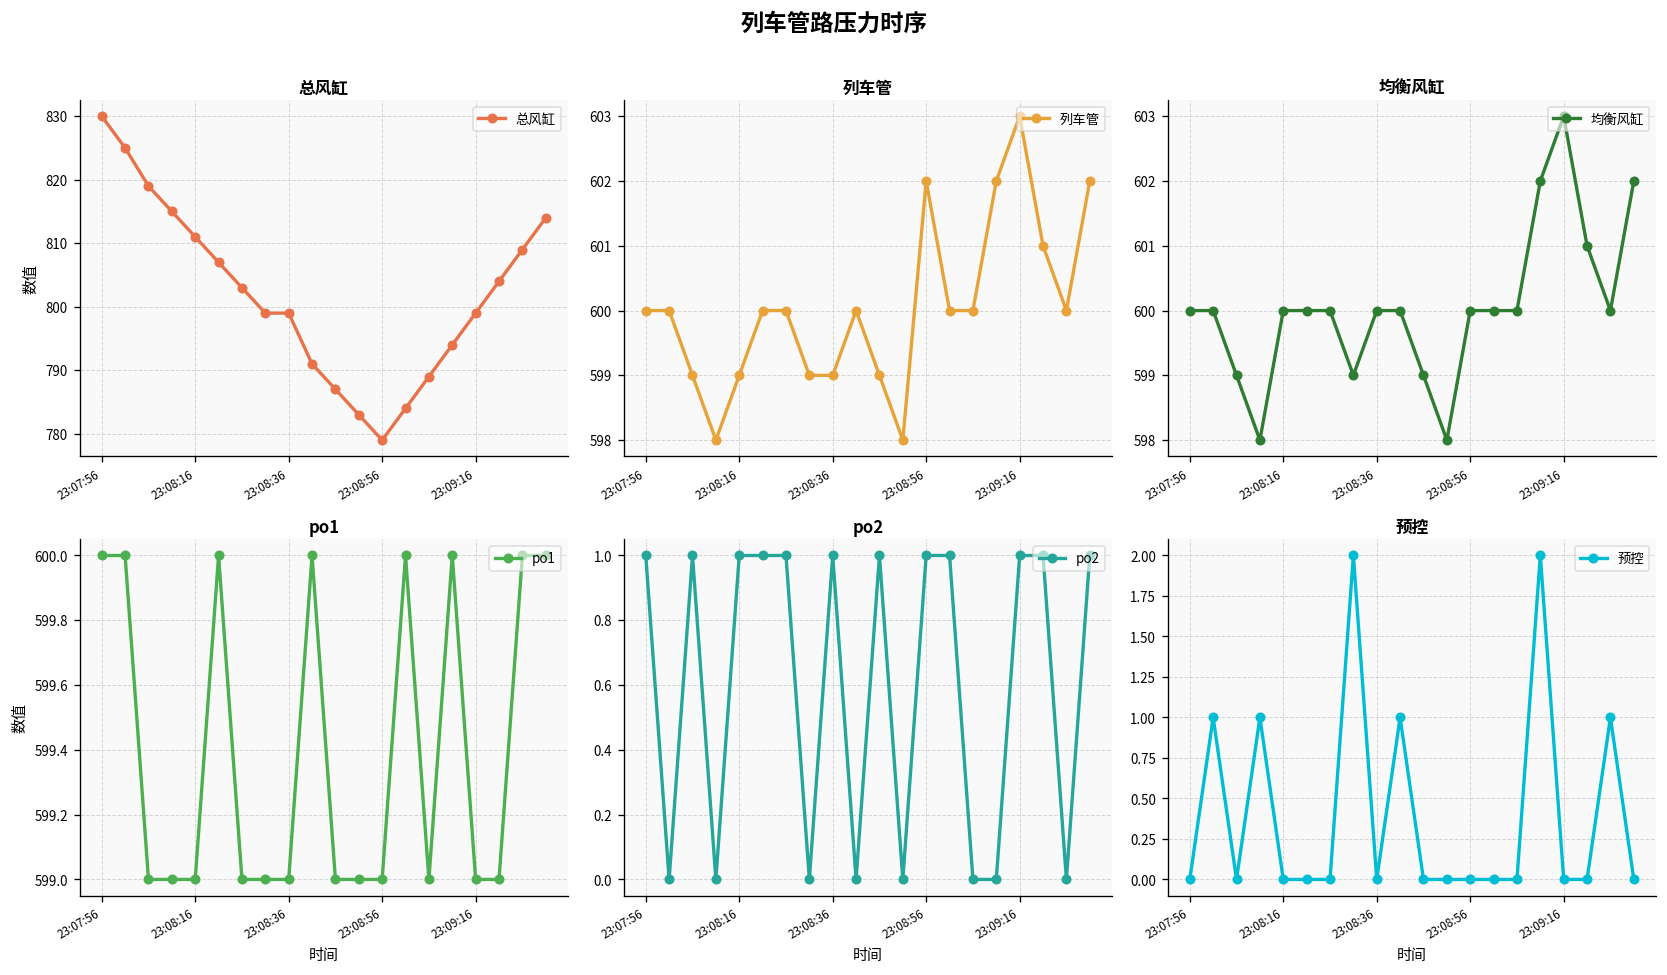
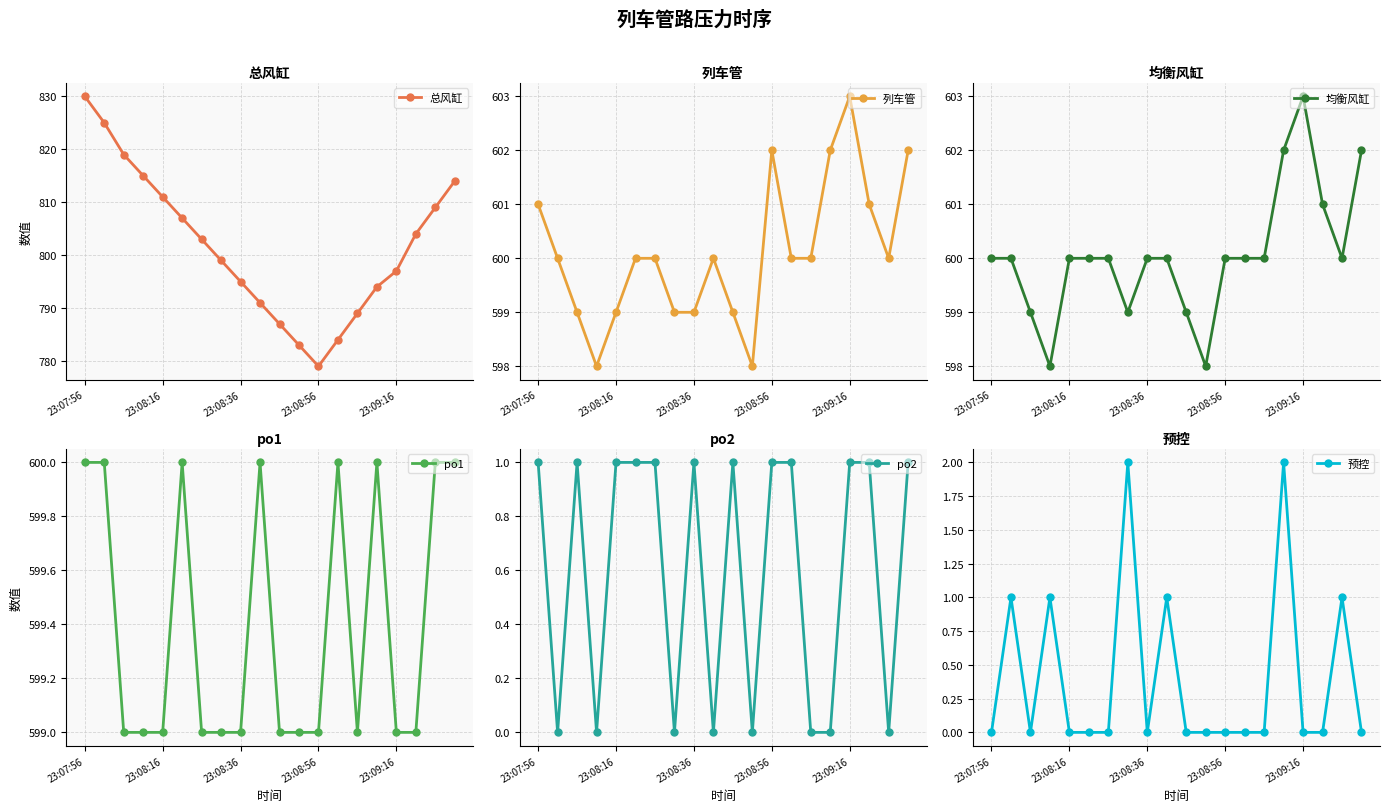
  {
    "总风缸": {
      "23:07:56": 830,
      "23:08:16": 811,
-     "23:08:36": 799,
+     "23:08:36": 795,
      "23:08:56": 779,
-     "23:09:16": 799
+     "23:09:16": 797
    },
    "列车管": {
-     "23:07:56": 600,
+     "23:07:56": 601,
      "23:08:16": 599,
      "23:08:36": 599,
      "23:08:56": 602
    },
    "均衡风缸": {
      "23:07:56": 600.0,
      "23:08:16": 600.0,
      "23:08:36": 600.0,
      "23:08:56": 600.0
    },
    "po1": {
      "23:07:56": 600.00,
      "23:08:16": 599.00,
      "23:08:36": 599.00,
      "23:08:56": 599.00,
      "23:09:16": 599.00
    },
    "po2": {
      "23:07:56": 1.00,
      "23:08:16": 1.00,
      "23:08:36": 1.00,
      "23:08:56": 1.00,
      "23:09:16": 1.00
    },
    "预控": {
      "23:07:56": 0.00,
      "23:08:16": 0.00,
      "23:08:36": 0.00,
      "23:08:56": 0.00,
      "23:09:16": 0.00
    }
  }
